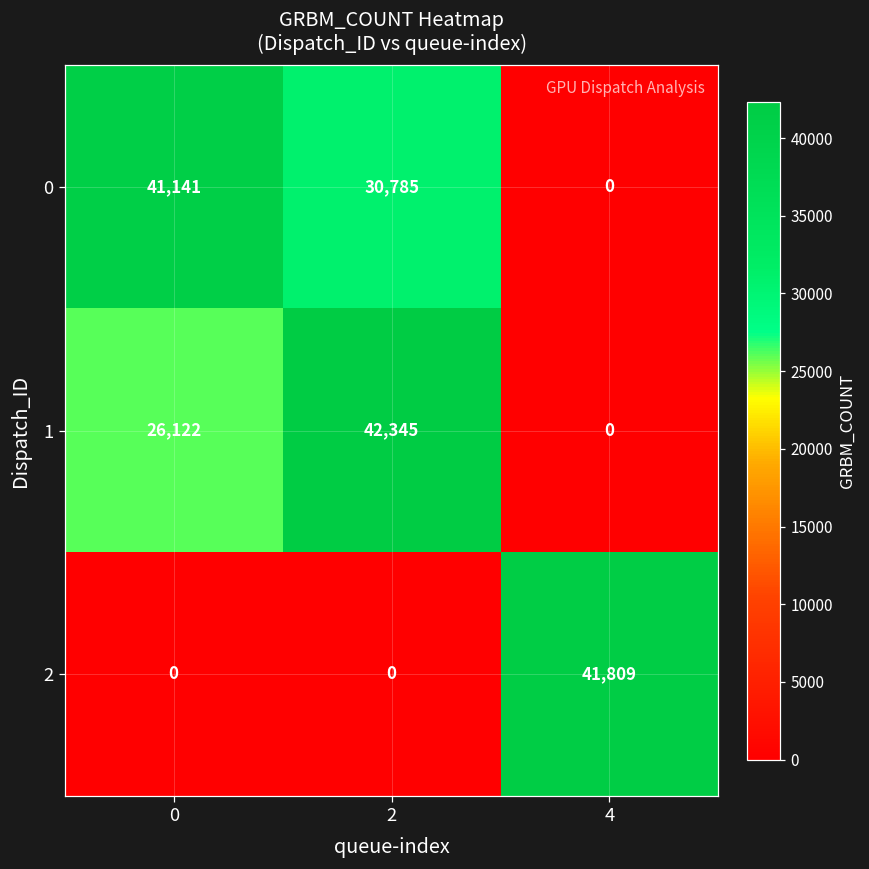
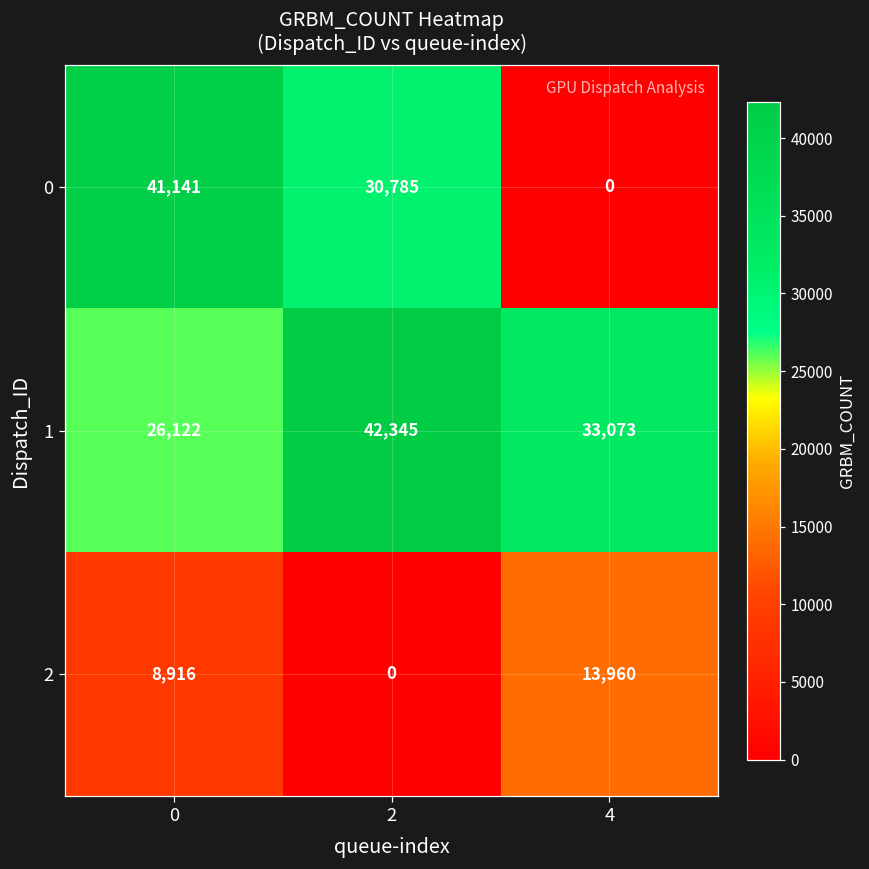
  {
    "0": {
      "0": "41,141",
      "2": "30,785"
    },
    "1": {
      "0": "26,122",
      "2": "42,345",
-     "4": "0"
+     "4": "33,073"
    },
    "2": {
-     "0": "0",
+     "0": "8,916",
      "2": "0",
-     "4": "41,809"
+     "4": "13,960"
    }
  }
